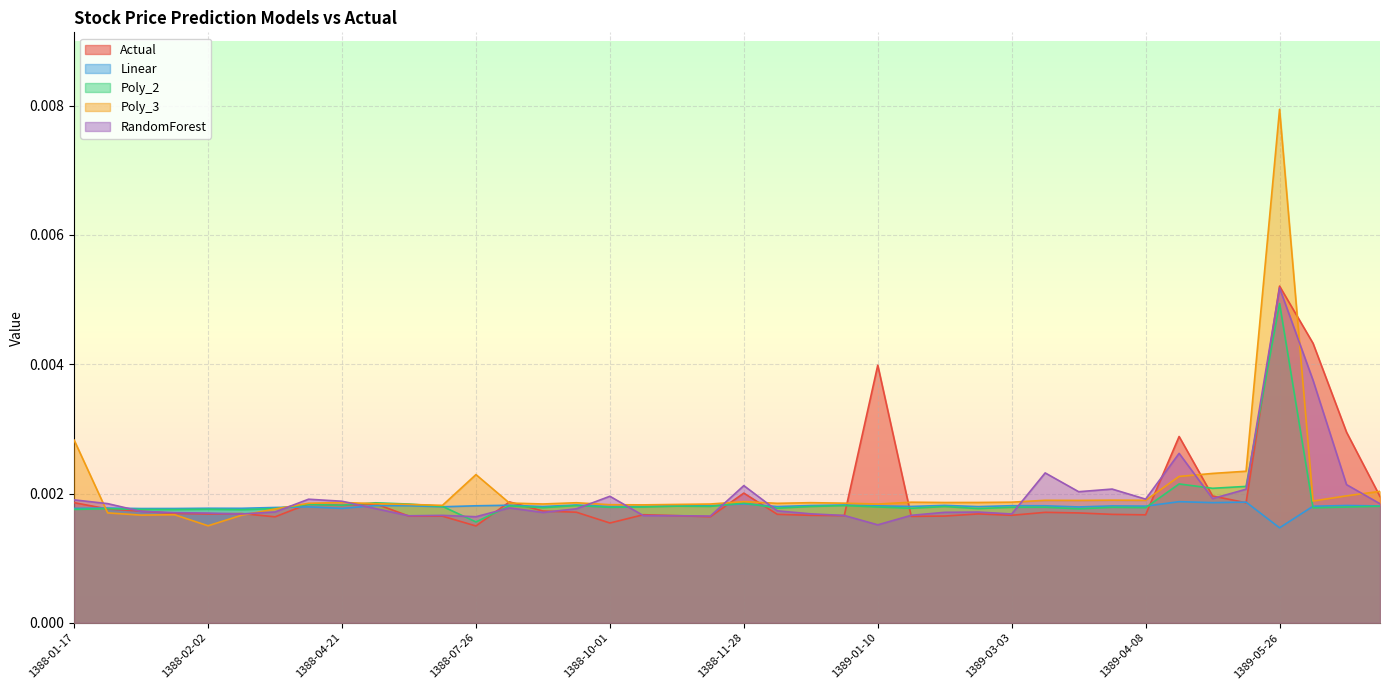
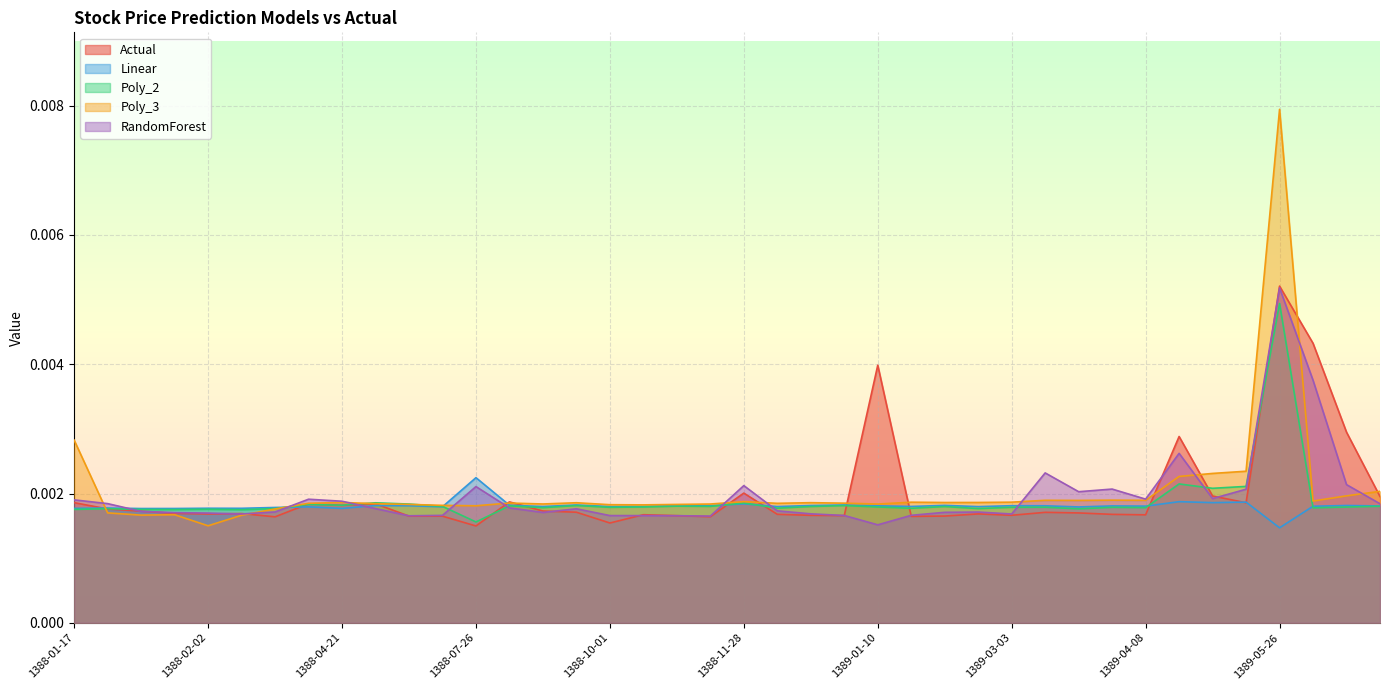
  {
    "Actual": {
      "1388-01-17": 0.0019,
      "1388-07-26": 0.0015,
      "1388-10-01": 0.0015,
      "1388-11-28": 0.0020,
      "1389-01-10": 0.0040,
      "1389-04-08": 0.0017
    },
    "Linear": {
      "1388-04-21": 0.0018,
-     "1388-07-26": 0.0018,
+     "1388-07-26": 0.0022,
      "1389-05-26": 0.0015
    },
    "Poly_2": {
      "1388-07-26": 0.0016,
      "1389-05-26": 0.0049
    },
    "Poly_3": {
      "1388-01-17": 0.0028,
      "1388-02-02": 0.0015,
-     "1388-07-26": 0.0023,
+     "1388-07-26": 0.0018,
      "1389-03-03": 0.0019,
      "1389-05-26": 0.0079
    },
    "RandomForest": {
      "1388-01-17": 0.0019,
-     "1388-07-26": 0.0016,
-     "1388-10-01": 0.0020,
+     "1388-07-26": 0.0021,
+     "1388-10-01": 0.0017,
      "1388-11-28": 0.0021,
      "1389-01-10": 0.0015
    }
  }
